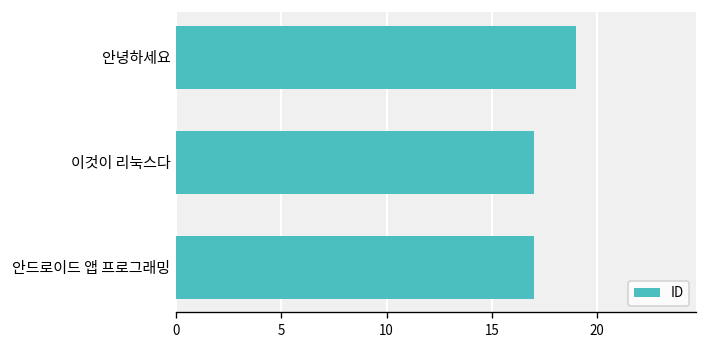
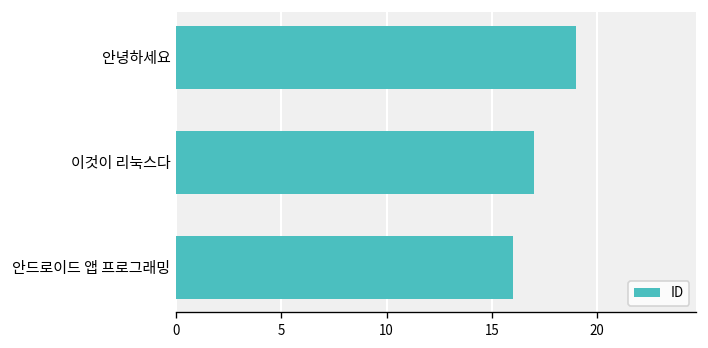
  {
    "안녕하세요": 19,
    "이것이 리눅스다": 17,
-   "안드로이드 앱 프로그래밍": 17
+   "안드로이드 앱 프로그래밍": 16
  }
